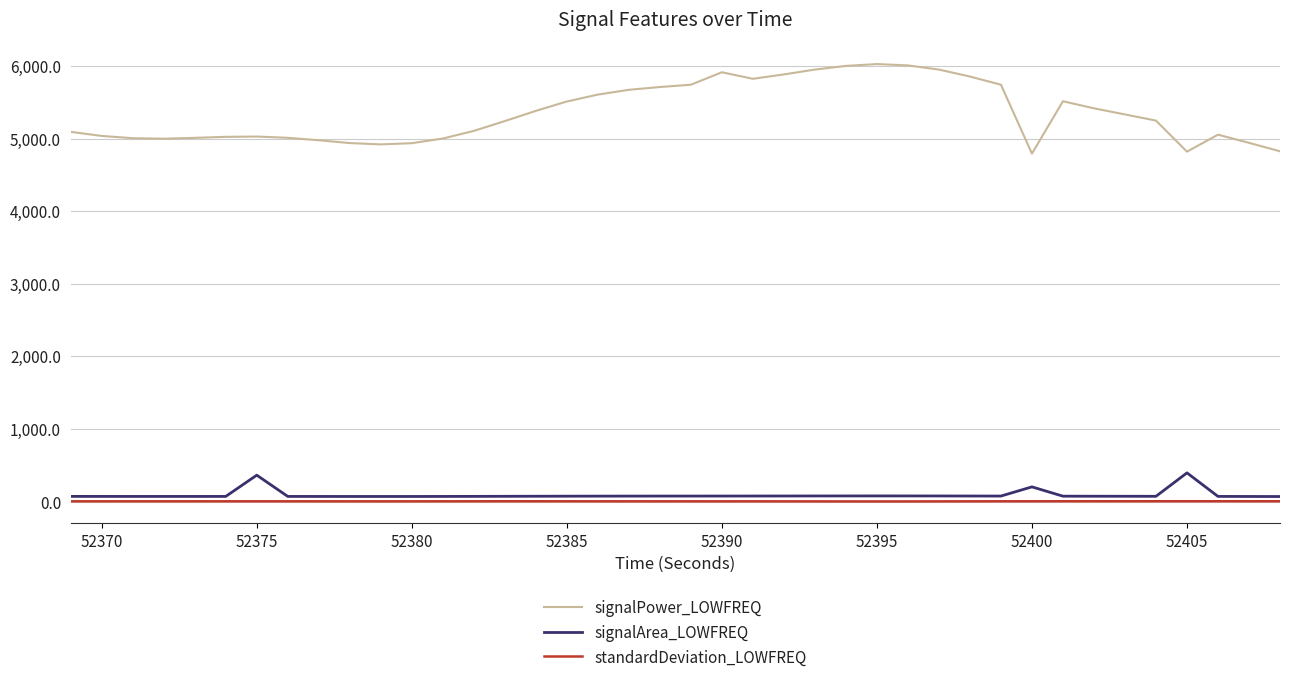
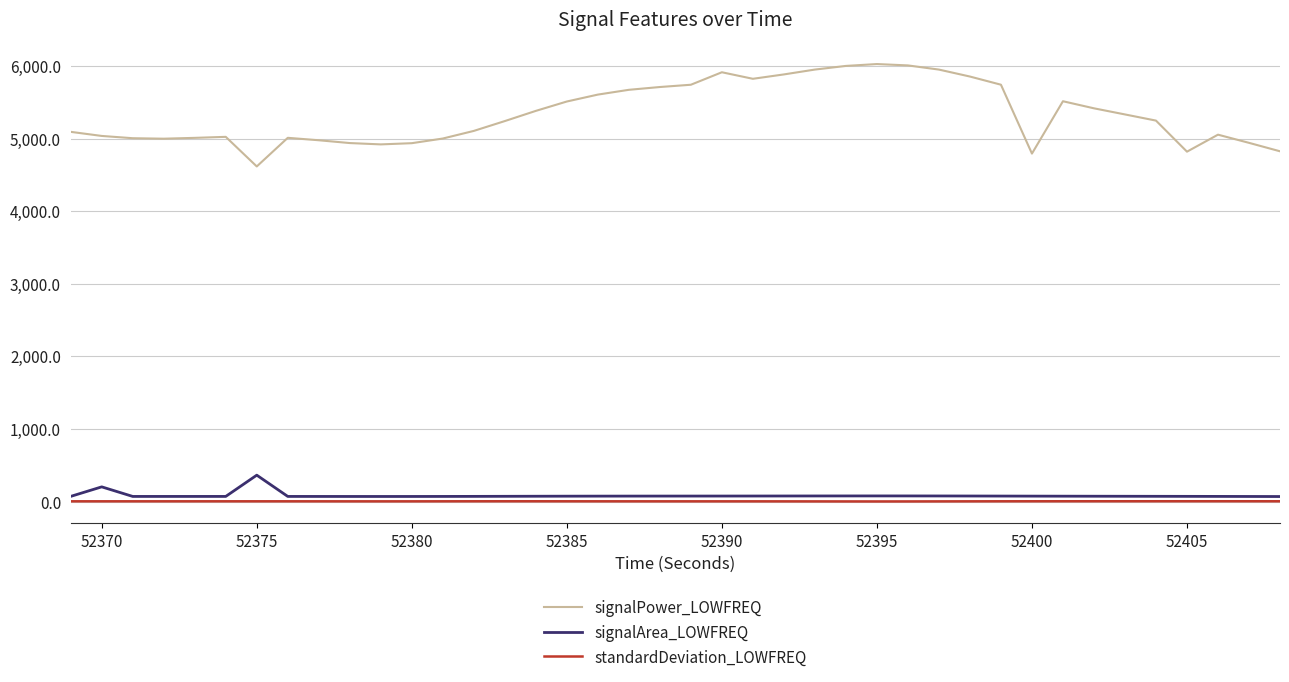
  {
    "signalPower_LOWFREQ": {
      "52370": "5,000",
-     "52375": "5,000",
+     "52375": "4,600",
      "52380": "4,900",
      "52385": "5,500",
      "52390": "5,900",
      "52395": "6,000",
      "52400": "4,800",
      "52405": "4,800"
    },
    "signalArea_LOWFREQ": {
-     "52370": "100",
+     "52370": "200",
      "52375": "400",
      "52380": "100",
      "52385": "100",
      "52390": "100",
      "52395": "100",
-     "52400": "200",
-     "52405": "400"
+     "52400": "100",
+     "52405": "100"
    },
    "standardDeviation_LOWFREQ": {
      "52370": "0",
      "52375": "0",
      "52380": "0",
      "52385": "0",
      "52390": "0",
      "52395": "0",
      "52400": "0",
      "52405": "0"
    }
  }
